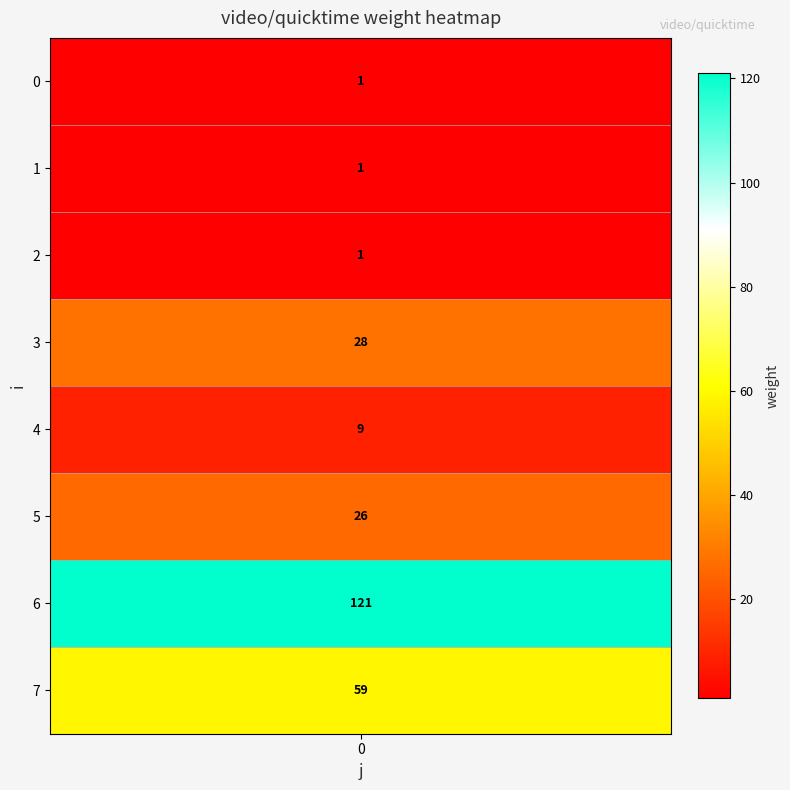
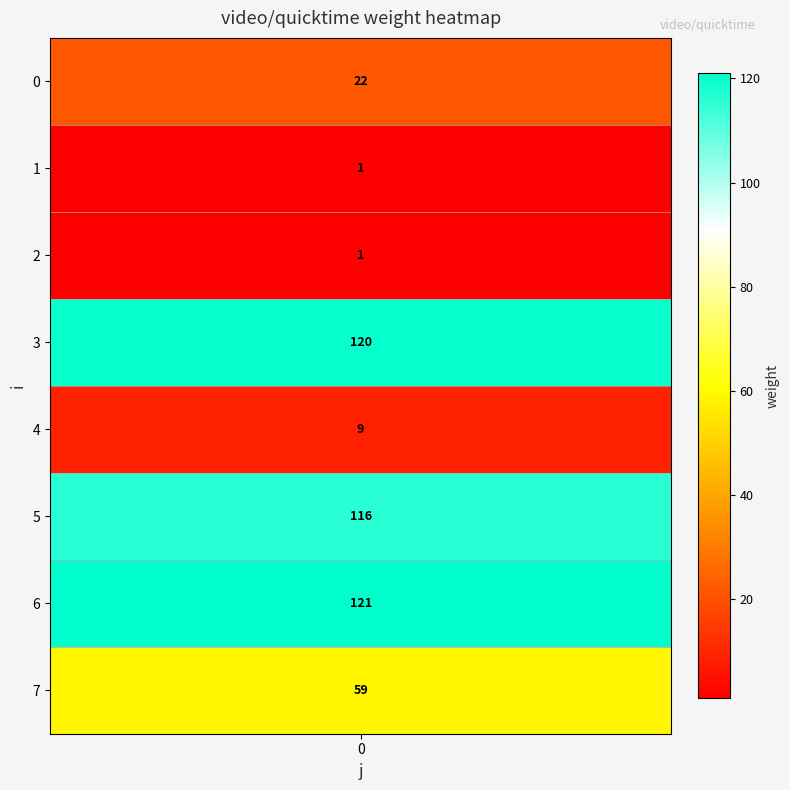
  {
    "0": {
-     "0": 1
+     "0": 22
    },
    "1": {
      "0": 1
    },
    "2": {
      "0": 1
    },
    "3": {
-     "0": 28
+     "0": 120
    },
    "4": {
      "0": 9
    },
    "5": {
-     "0": 26
+     "0": 116
    },
    "6": {
      "0": 121
    },
    "7": {
      "0": 59
    }
  }
